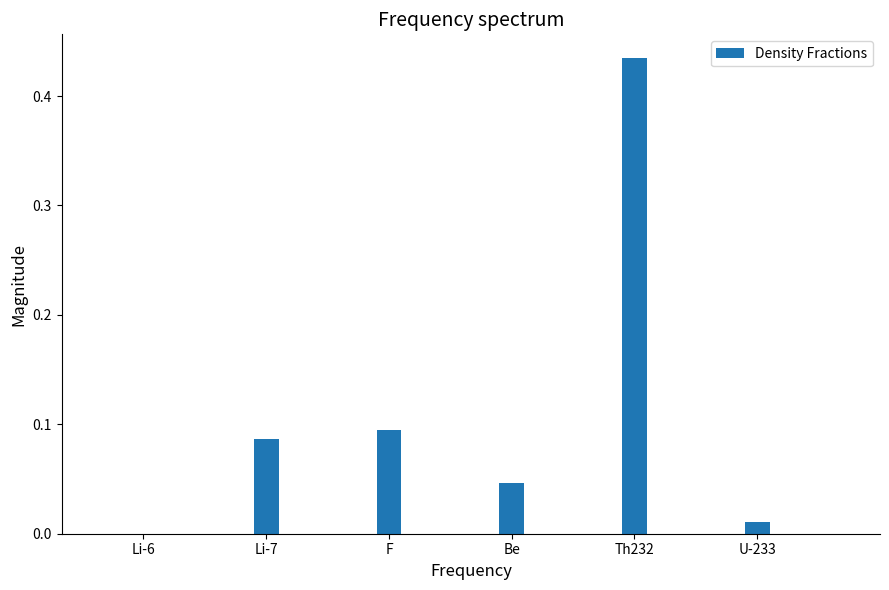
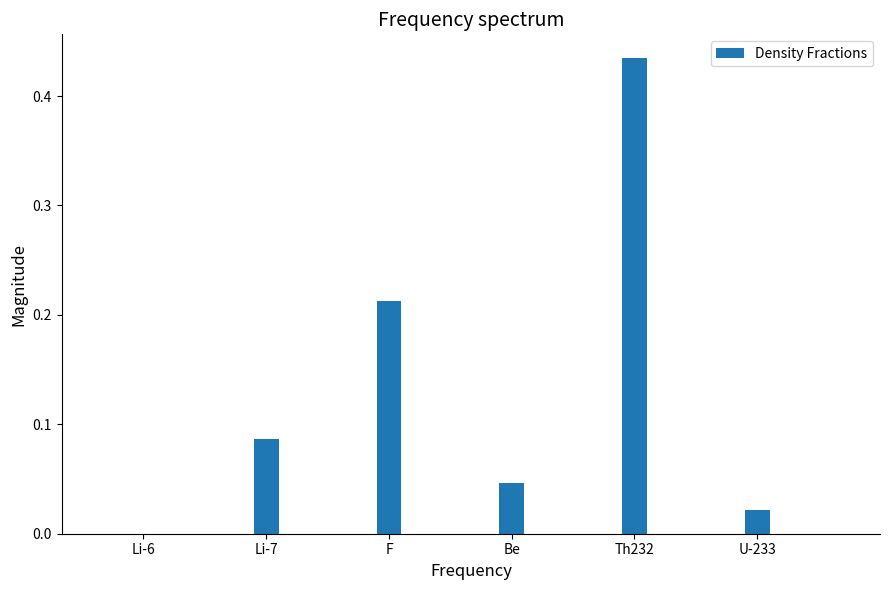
  {
    "Li-7": 0.086,
-   "F": 0.095,
+   "F": 0.213,
    "Be": 0.046,
    "Th232": 0.435,
-   "U-233": 0.011
+   "U-233": 0.022
  }
